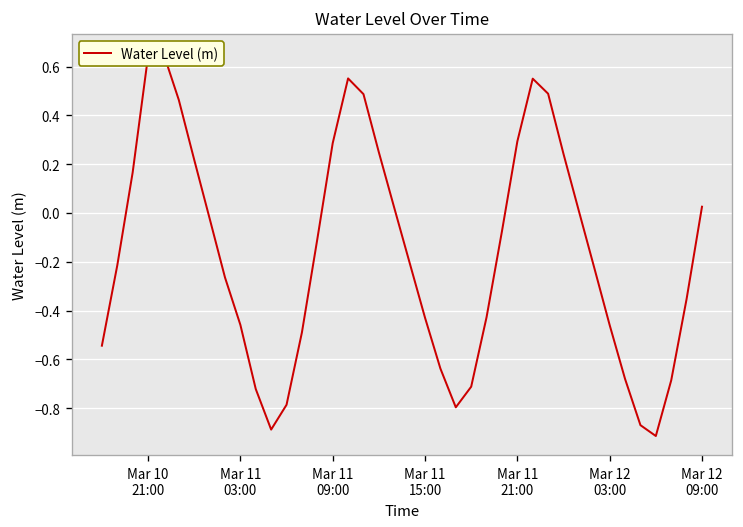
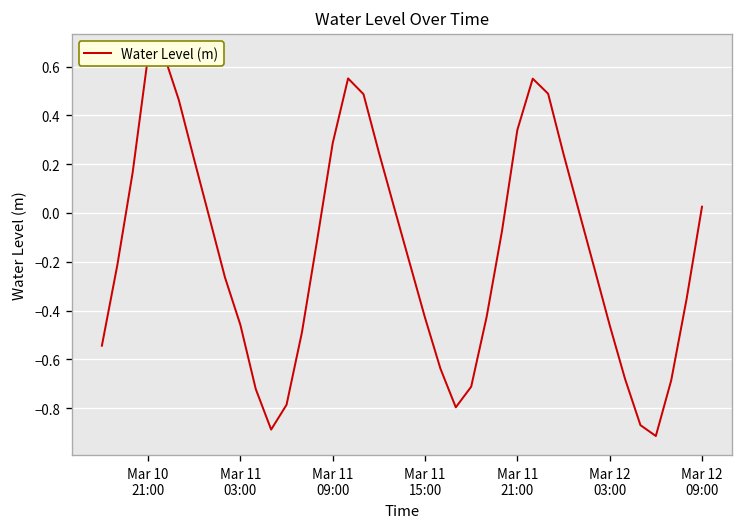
  {
    "Mar 11 03:00": -0.46,
    "Mar 11 09:00": 0.29,
    "Mar 11 15:00": -0.43,
-   "Mar 11 21:00": 0.29,
+   "Mar 11 21:00": 0.34,
    "Mar 12 03:00": -0.46,
    "Mar 12 09:00": 0.03
  }
